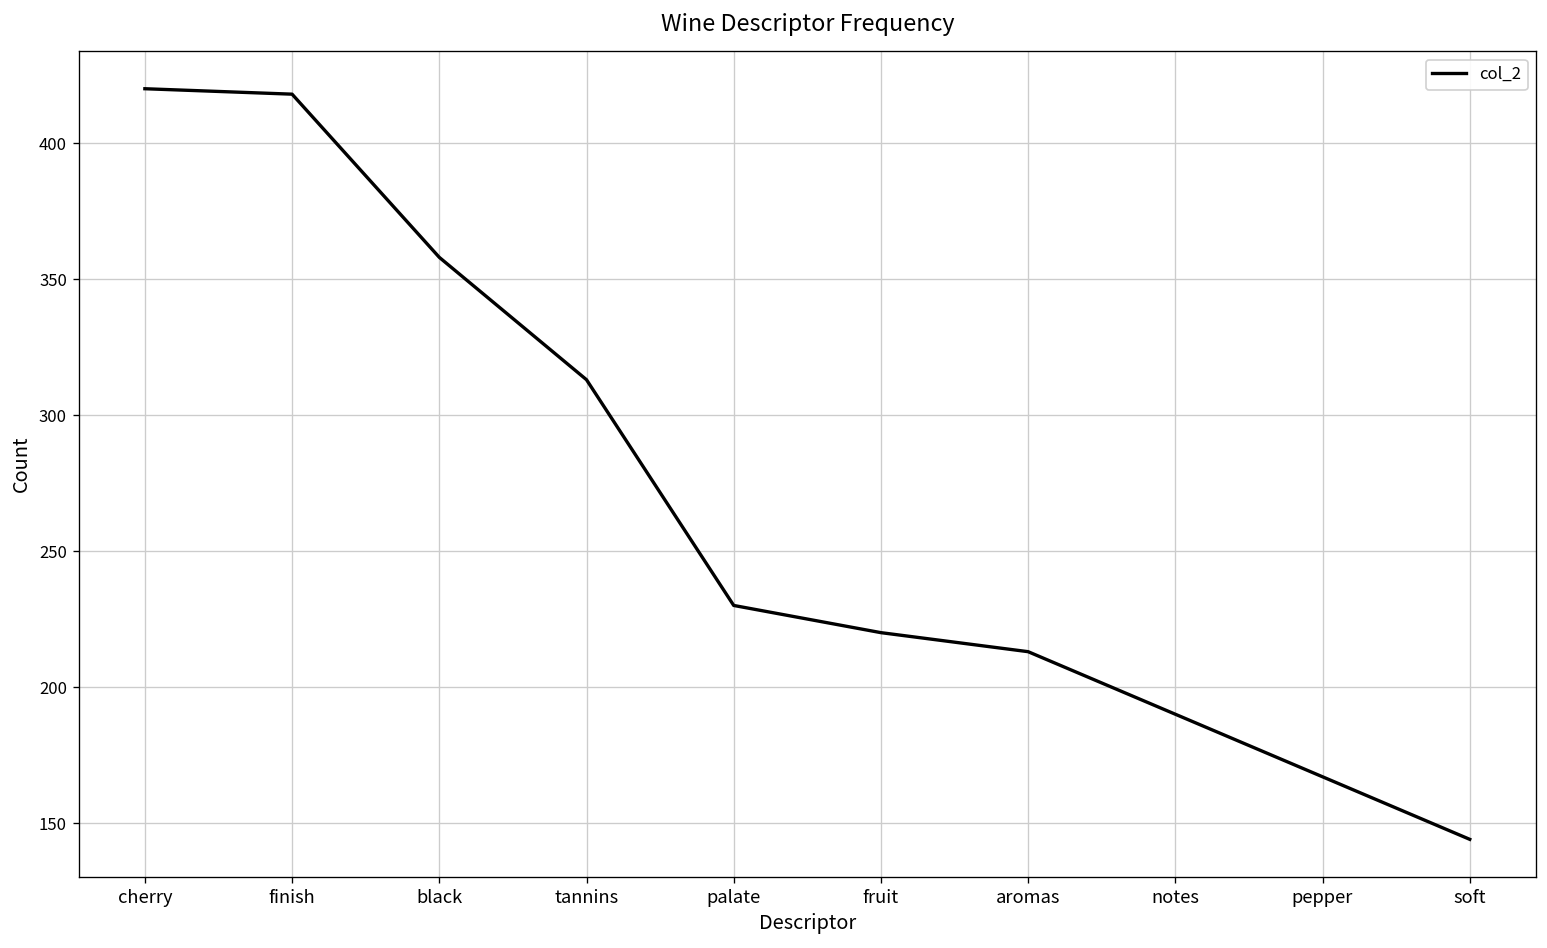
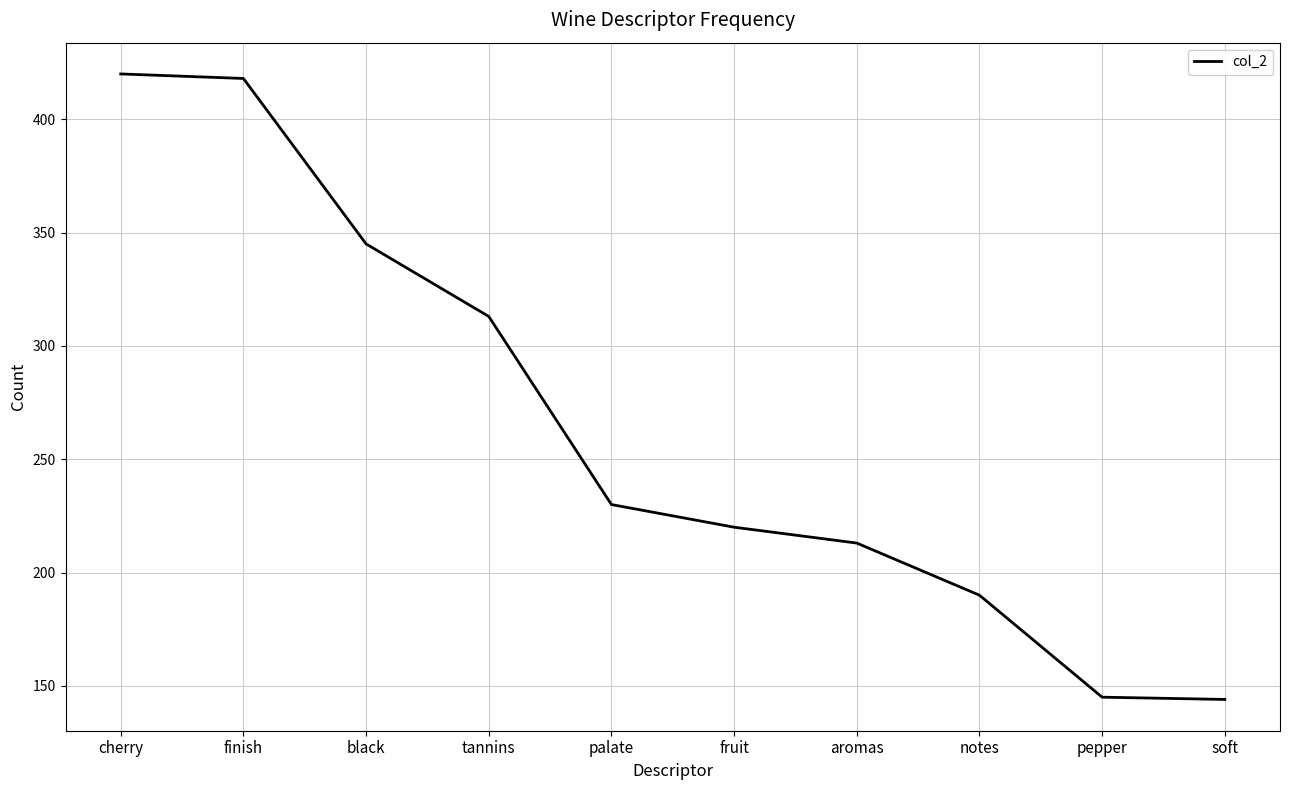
  {
    "cherry": 420,
    "finish": 418,
-   "black": 358,
+   "black": 345,
    "tannins": 313,
    "palate": 230,
    "fruit": 220,
    "aromas": 213,
    "notes": 190,
-   "pepper": 167,
+   "pepper": 145,
    "soft": 144
  }
